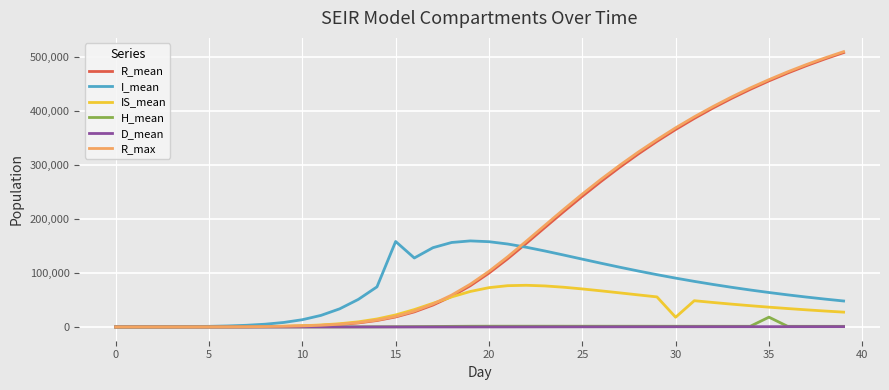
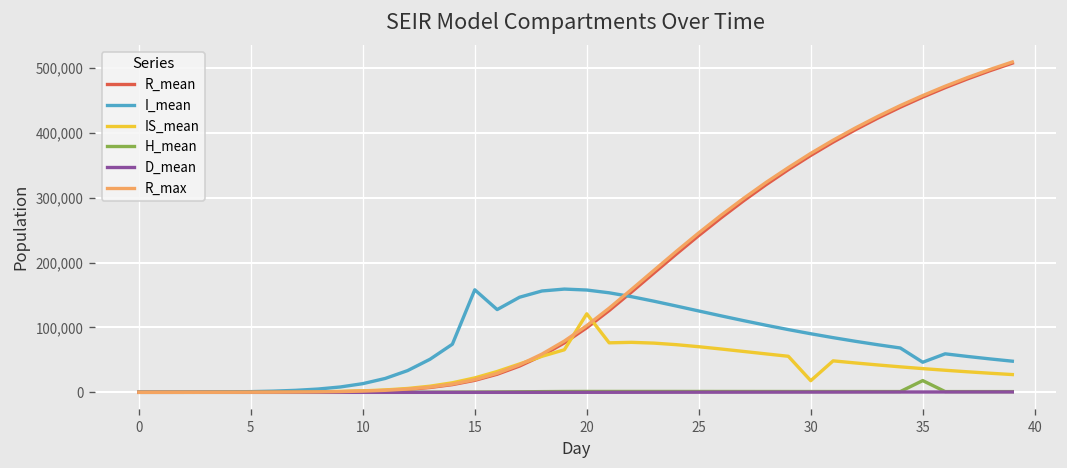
  {
    "I_mean": {
      "10": "10,000",
      "15": "160,000",
      "20": "160,000",
      "25": "130,000",
      "30": "90,000",
-     "35": "60,000"
+     "35": "50,000"
    },
    "IS_mean": {
-     "20": "70,000",
+     "20": "120,000",
      "25": "70,000",
      "30": "20,000",
      "35": "40,000"
    },
    "H_mean": {
      "35": "20,000"
    },
    "D_mean": {
      "35": "0"
    }
  }
